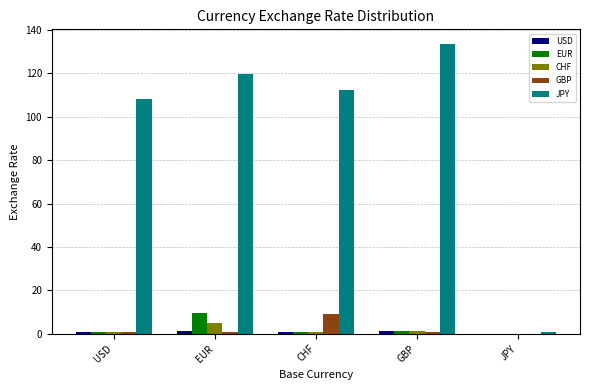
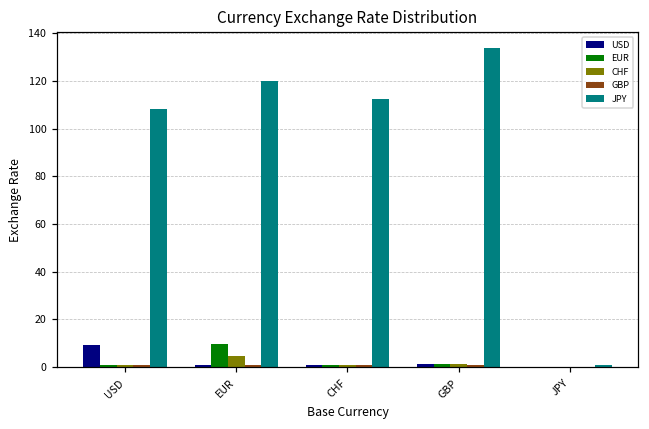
  {
    "USD": {
-     "USD": 1,
+     "USD": 9,
      "GBP": 1
    },
    "EUR": {
      "EUR": 10
    },
    "CHF": {
      "EUR": 5,
      "GBP": 1
    },
    "GBP": {
-     "CHF": 9
+     "CHF": 1
    },
    "JPY": {
      "USD": 108,
      "EUR": 120,
      "CHF": 113,
      "GBP": 134
    }
  }
